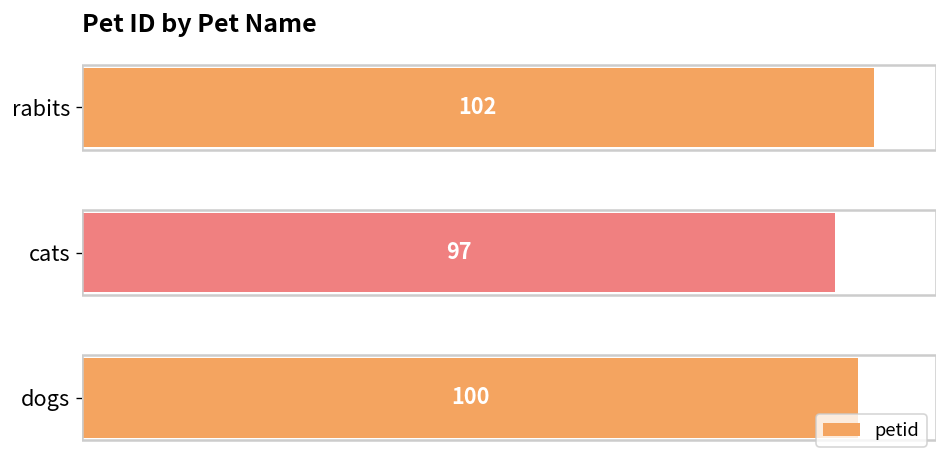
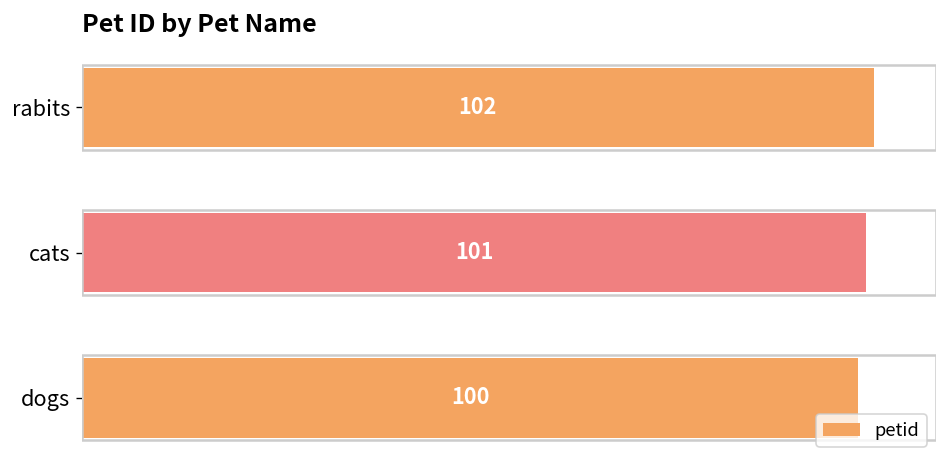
  {
    "rabits": 102,
-   "cats": 97,
+   "cats": 101,
    "dogs": 100
  }
